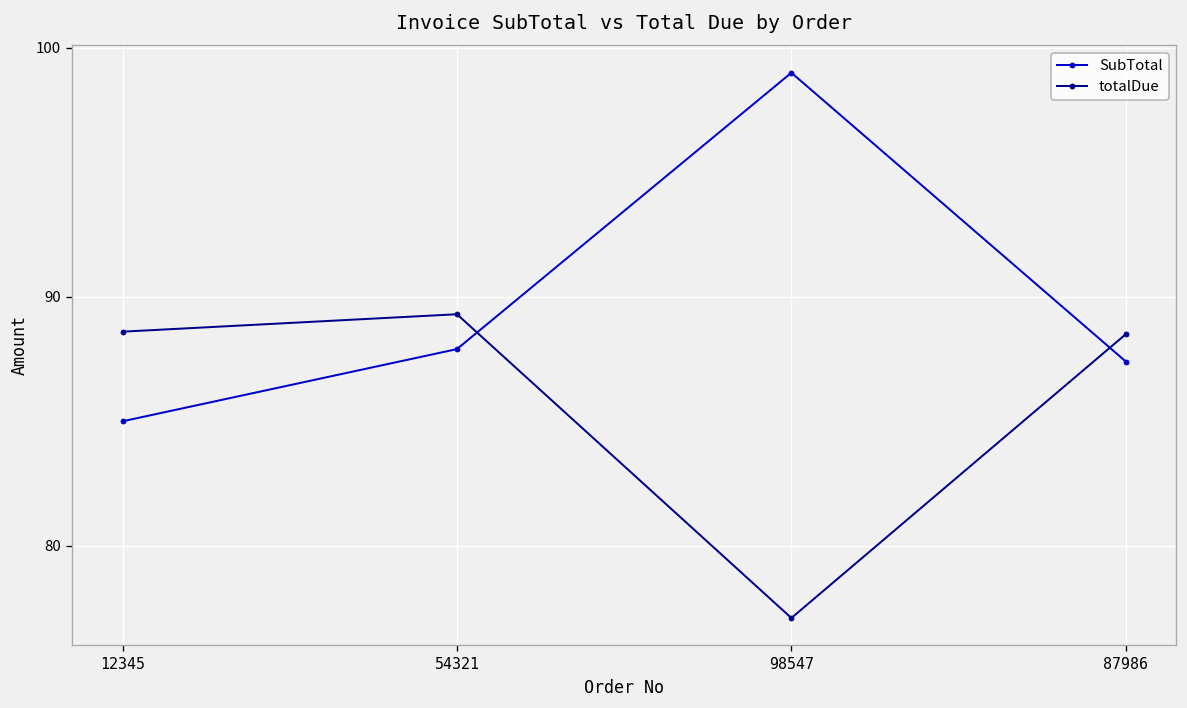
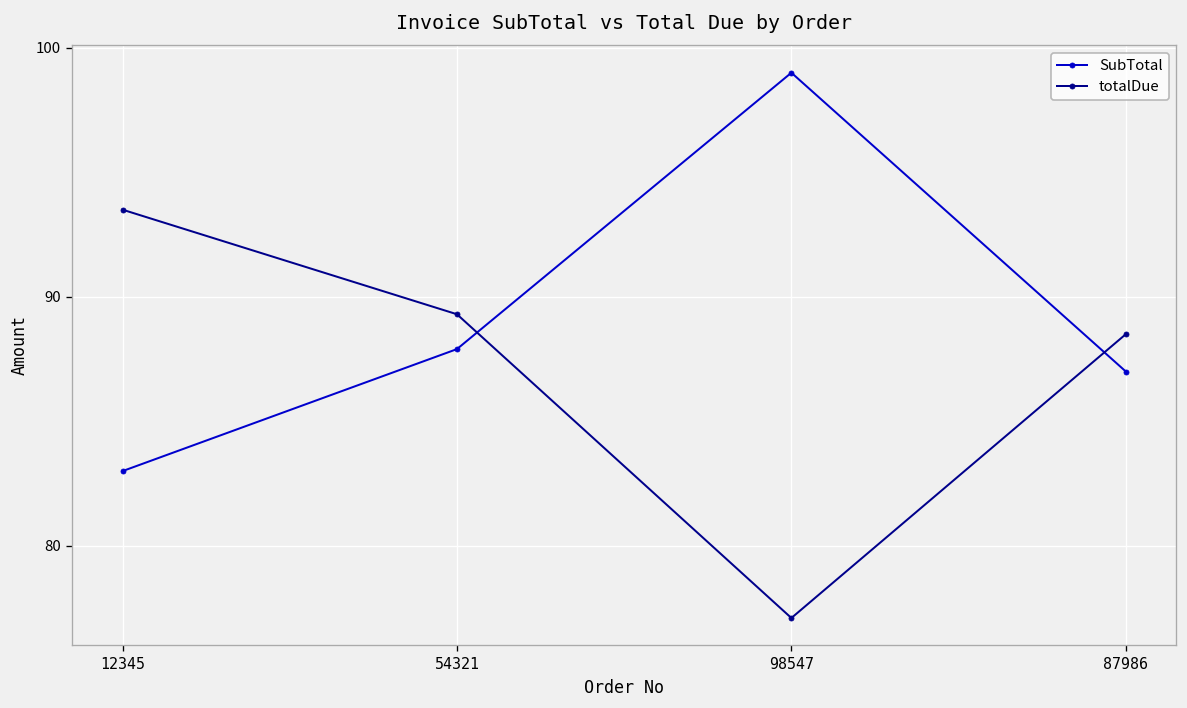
  {
    "SubTotal": {
-     "12345": 85,
+     "12345": 83,
      "54321": 87.9,
      "98547": 99.0,
-     "87986": 87.4
+     "87986": 87.0
    },
    "totalDue": {
-     "12345": 88.6,
+     "12345": 93.5,
      "54321": 89.3,
      "98547": 77.1,
      "87986": 88.5
    }
  }
